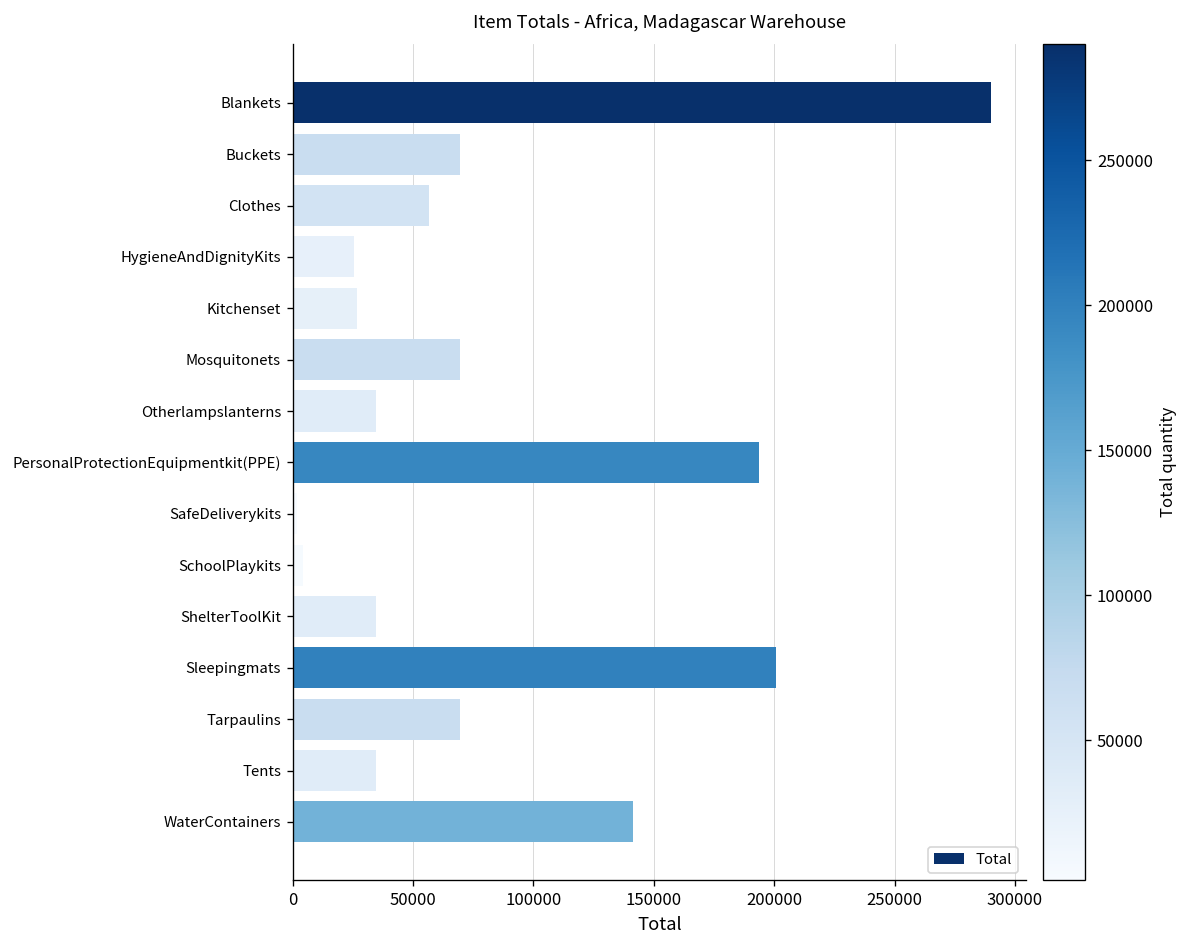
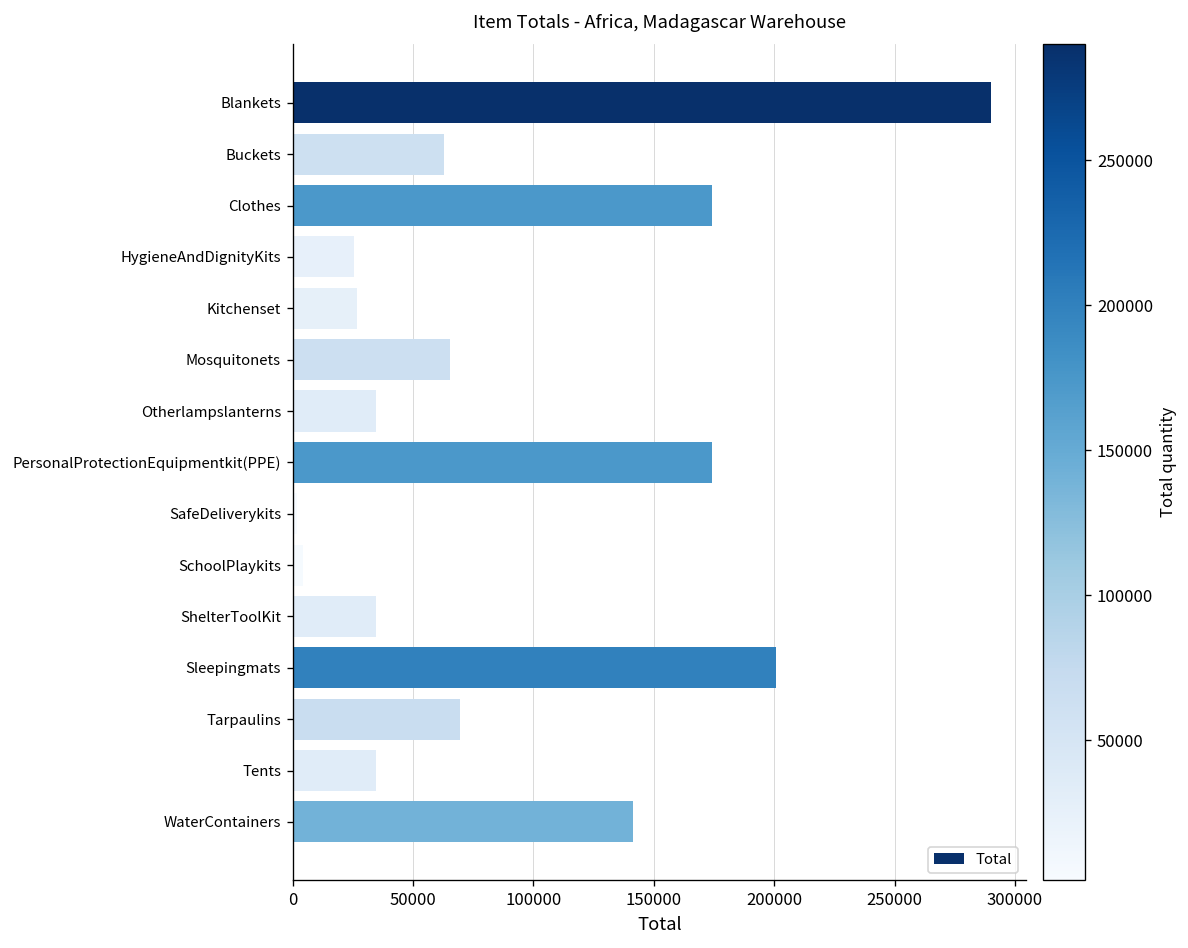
  {
    "Blankets": 290000,
-   "Buckets": 70000,
-   "Clothes": 57000,
+   "Buckets": 63000,
+   "Clothes": 174000,
    "HygieneAndDignityKits": 26000,
    "Kitchenset": 27000,
-   "Mosquitonets": 70000,
+   "Mosquitonets": 65000,
    "Otherlampslanterns": 35000,
-   "PersonalProtectionEquipmentkit(PPE)": 194000,
+   "PersonalProtectionEquipmentkit(PPE)": 174000,
    "SafeDeliverykits": 2000,
    "SchoolPlaykits": 4000,
    "ShelterToolKit": 35000,
    "Sleepingmats": 201000,
    "Tarpaulins": 70000,
    "Tents": 35000,
    "WaterContainers": 141000
  }
